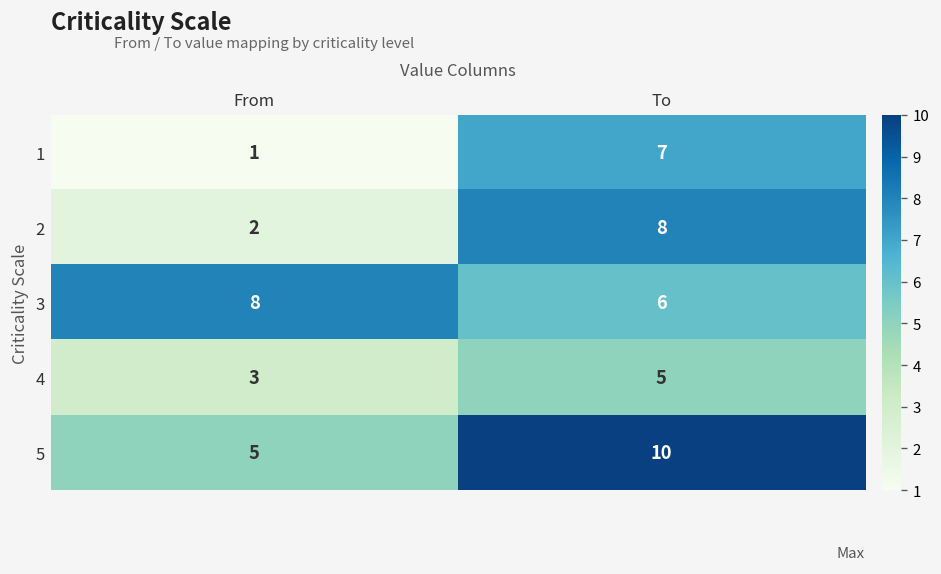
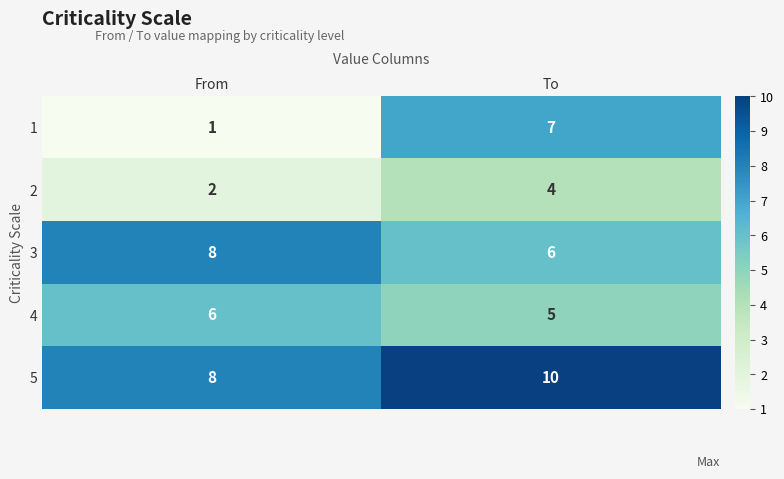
  {
    "1": {
      "From": 1,
      "To": 7
    },
    "2": {
      "From": 2,
-     "To": 8
+     "To": 4
    },
    "3": {
      "From": 8,
      "To": 6
    },
    "4": {
-     "From": 3,
+     "From": 6,
      "To": 5
    },
    "5": {
-     "From": 5,
+     "From": 8,
      "To": 10
    }
  }
